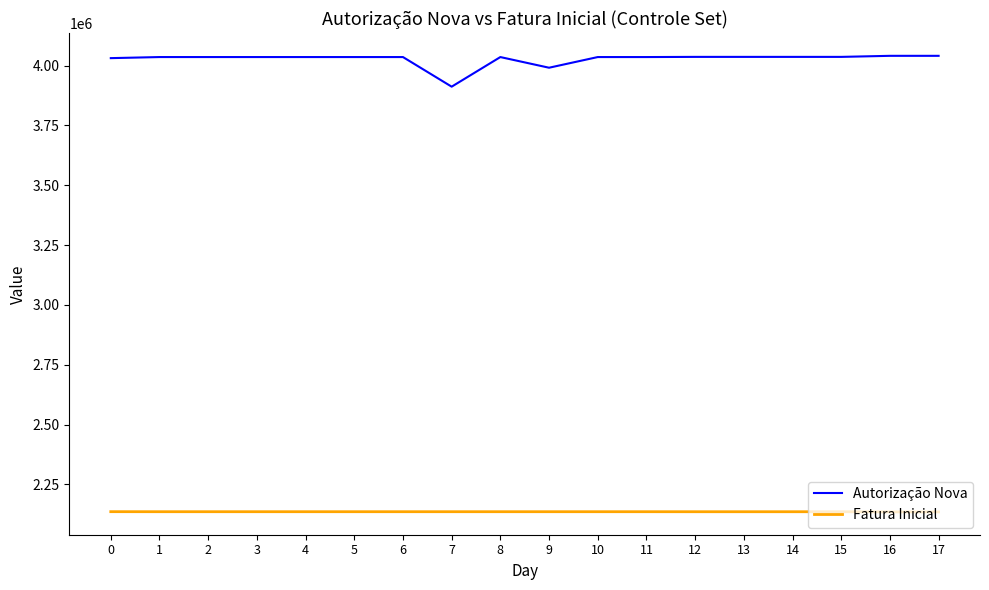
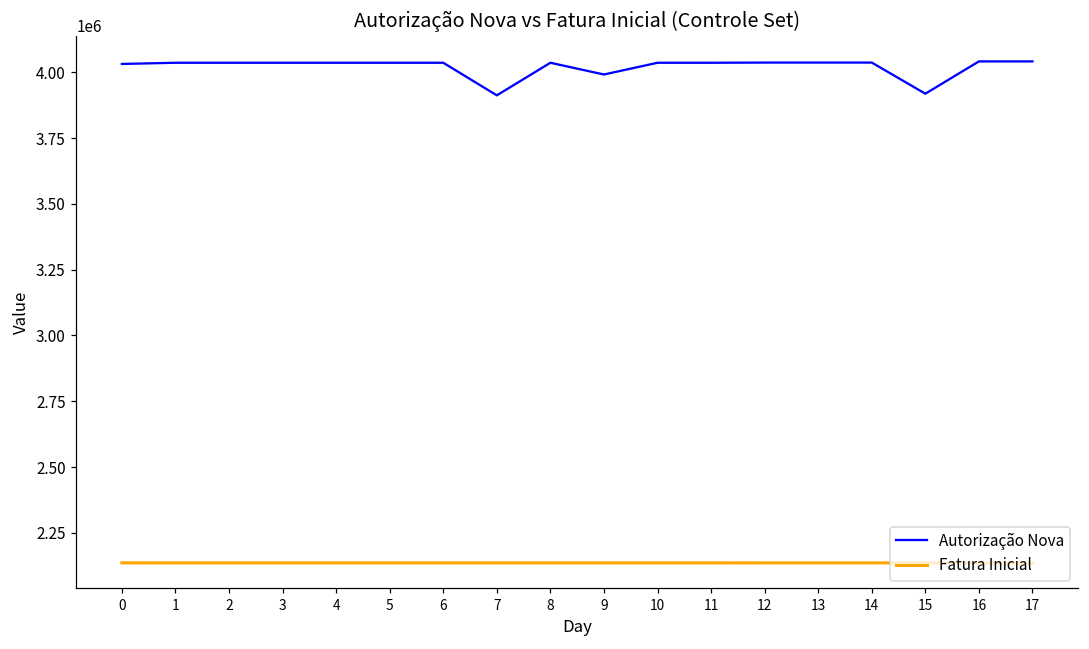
  {
    "Autorização Nova": {
      "0": 4030000,
      "1": 4040000,
      "2": 4040000,
      "3": 4040000,
      "4": 4040000,
      "5": 4040000,
      "6": 4040000,
      "7": 3910000,
      "8": 4040000,
      "9": 3990000,
      "10": 4040000,
      "11": 4040000,
      "12": 4040000,
      "13": 4040000,
      "14": 4040000,
-     "15": 4040000,
+     "15": 3920000,
      "16": 4040000,
      "17": 4040000
    },
    "Fatura Inicial": {
      "0": 2140000,
      "1": 2140000,
      "2": 2140000,
      "3": 2140000,
      "4": 2140000,
      "5": 2140000,
      "6": 2140000,
      "7": 2140000,
      "8": 2140000,
      "9": 2140000,
      "10": 2140000,
      "11": 2140000,
      "12": 2140000,
      "13": 2140000,
      "14": 2140000
    }
  }
